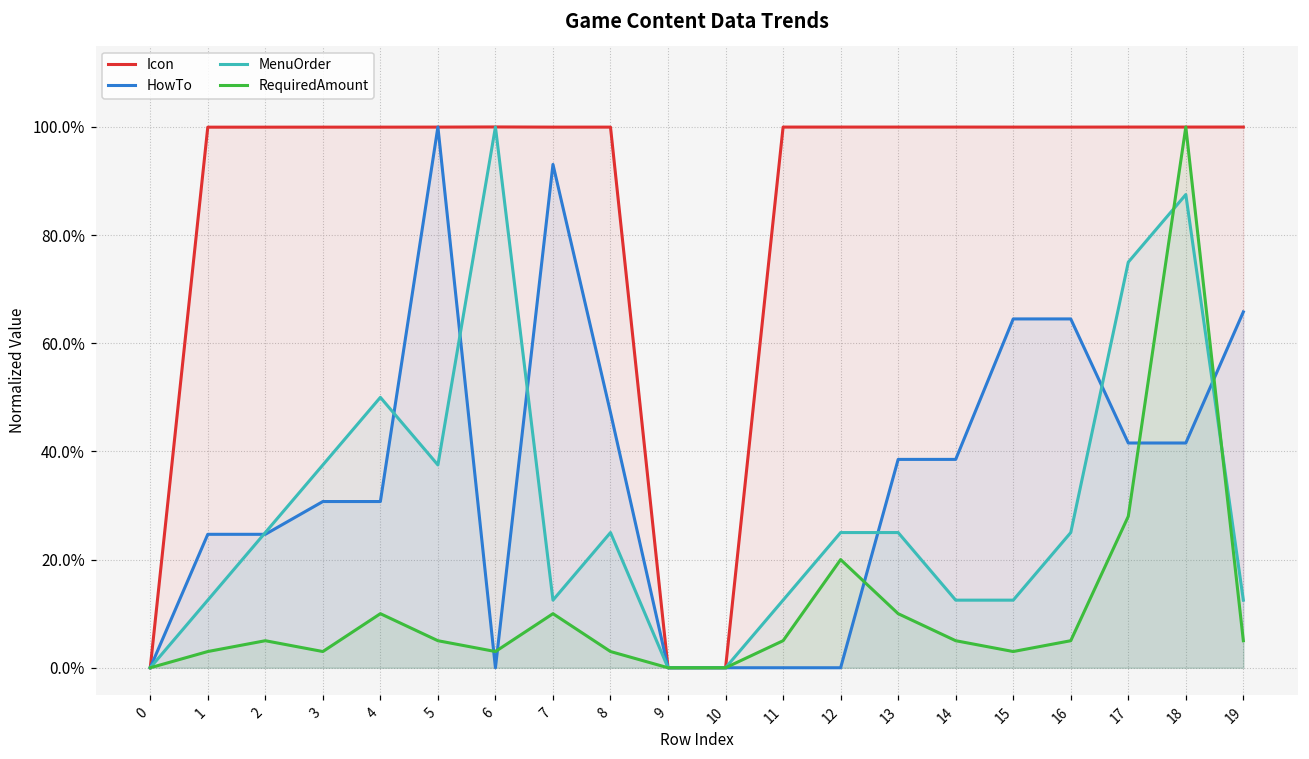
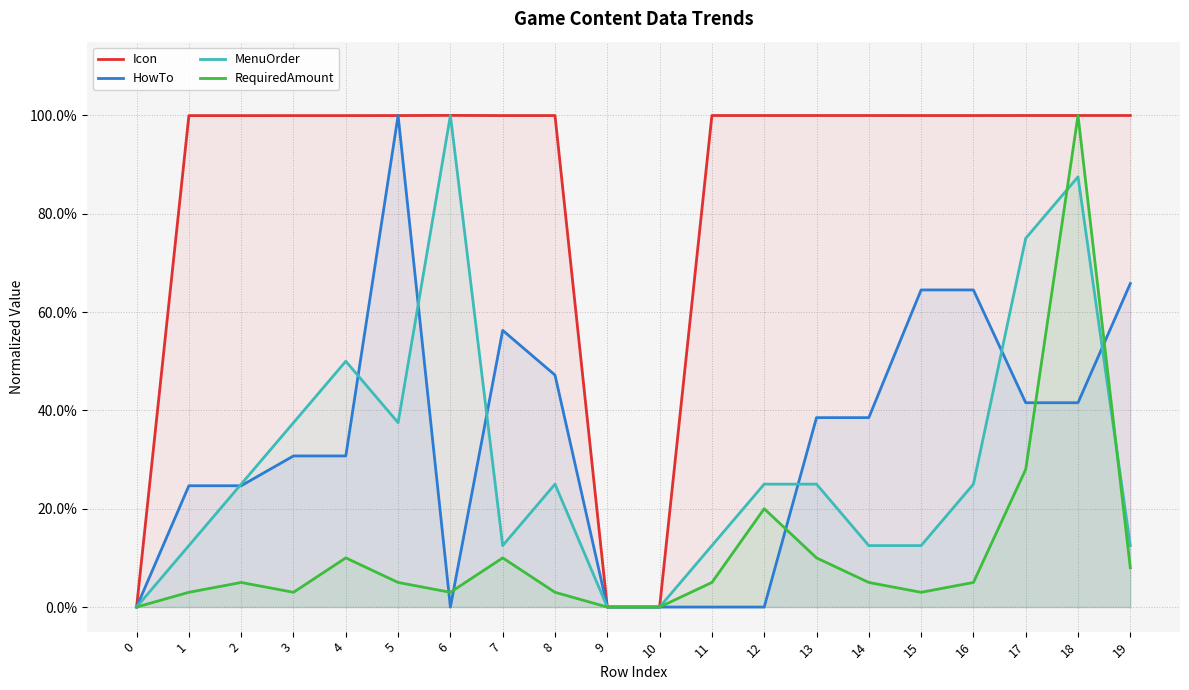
  {
    "Icon": {
      "1": "100%",
      "2": "100%",
      "3": "100%",
      "4": "100%",
      "7": "100%",
      "8": "100%",
      "11": "100%",
      "12": "100%",
      "13": "100%",
      "14": "100%",
      "15": "100%",
      "16": "100%",
      "17": "100%",
      "19": "100%"
    },
    "HowTo": {
      "1": "25%",
      "3": "31%",
      "4": "31%",
      "6": "0%",
-     "7": "93%",
+     "7": "56%",
      "8": "47%",
      "11": "0%",
      "12": "0%",
      "13": "39%",
      "14": "39%",
      "15": "65%",
      "16": "65%",
      "17": "42%",
      "18": "42%",
      "19": "66%"
    },
    "MenuOrder": {
      "1": "13%",
      "3": "38%",
      "4": "50%",
      "5": "38%",
      "7": "13%",
      "8": "25%",
      "11": "13%",
      "12": "25%",
      "13": "25%",
      "14": "13%",
      "15": "13%",
      "16": "25%",
      "17": "75%",
      "18": "88%",
      "19": "13%"
    },
    "RequiredAmount": {
      "1": "3%",
      "2": "5%",
      "3": "3%",
      "4": "10%",
      "5": "5%",
      "6": "3%",
      "7": "10%",
      "8": "3%",
      "11": "5%",
      "12": "20%",
      "13": "10%",
      "14": "5%",
      "15": "3%",
      "16": "5%",
      "17": "28%",
-     "19": "5%"
+     "19": "8%"
    }
  }
